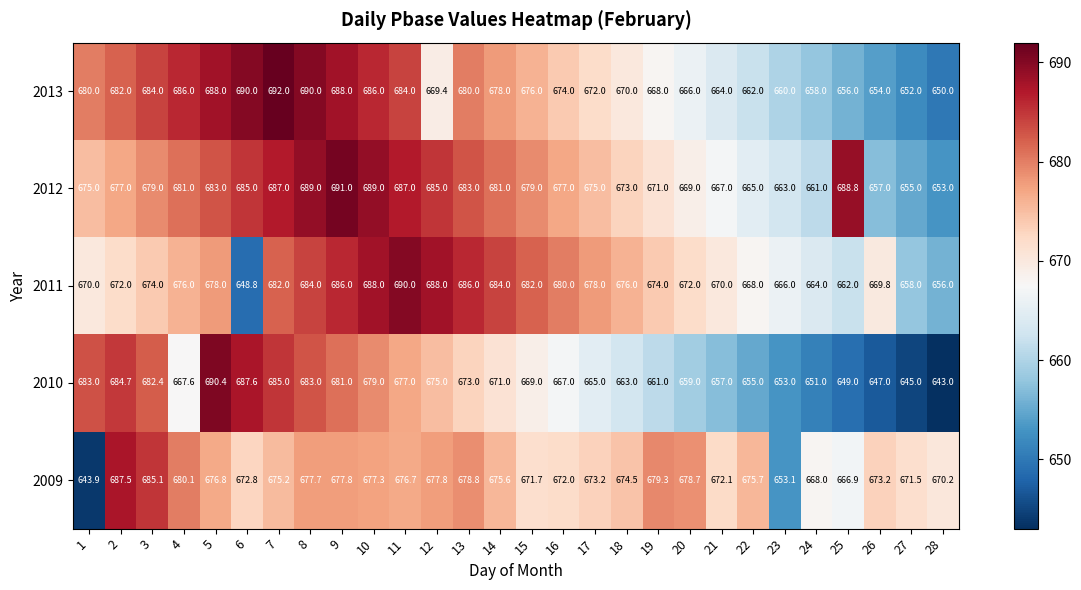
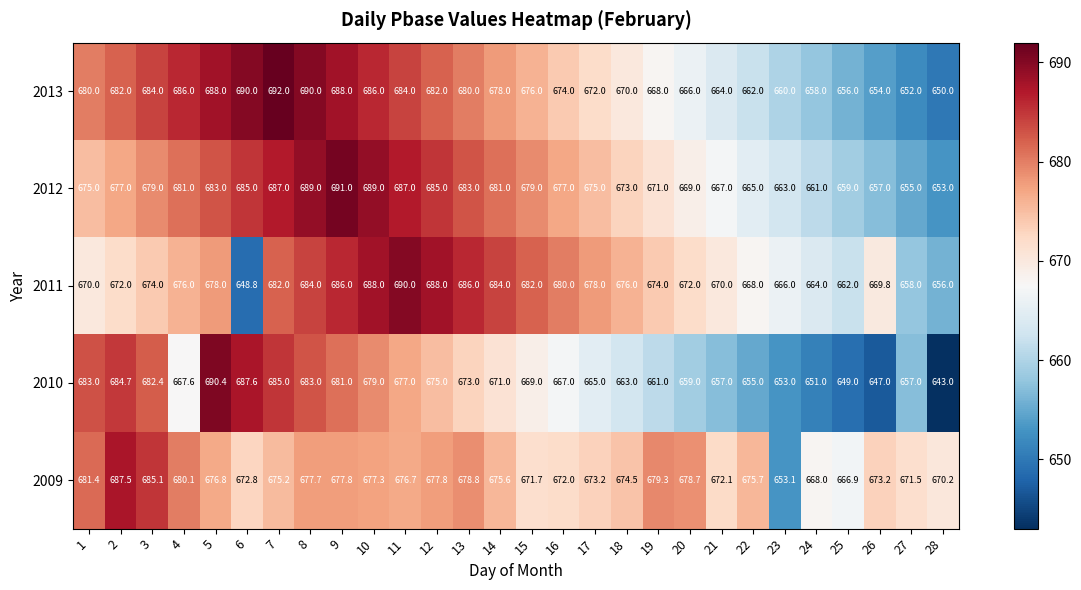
  {
    "2013": {
      "1": 680.0,
      "2": 682.0,
      "3": 684.0,
      "4": 686.0,
      "5": 688.0,
      "6": 690.0,
      "7": 692.0,
      "8": 690.0,
      "9": 688.0,
      "10": 686.0,
      "11": 684.0,
-     "12": 669.4,
+     "12": 682.0,
      "13": 680.0,
      "14": 678.0,
      "15": 676.0,
      "16": 674.0,
      "17": 672.0,
      "18": 670.0,
      "19": 668.0,
      "20": 666.0,
      "21": 664.0,
      "22": 662.0,
      "23": 660.0,
      "24": 658.0,
      "25": 656.0,
      "26": 654.0,
      "27": 652.0,
      "28": 650.0
    },
    "2012": {
      "1": 675.0,
      "2": 677.0,
      "3": 679.0,
      "4": 681.0,
      "5": 683.0,
      "6": 685.0,
      "7": 687.0,
      "8": 689.0,
      "9": 691.0,
      "10": 689.0,
      "11": 687.0,
      "12": 685.0,
      "13": 683.0,
      "14": 681.0,
      "15": 679.0,
      "16": 677.0,
      "17": 675.0,
      "18": 673.0,
      "19": 671.0,
      "20": 669.0,
      "21": 667.0,
      "22": 665.0,
      "23": 663.0,
      "24": 661.0,
-     "25": 688.8,
+     "25": 659.0,
      "26": 657.0,
      "27": 655.0,
      "28": 653.0
    },
    "2011": {
      "1": 670.0,
      "2": 672.0,
      "3": 674.0,
      "4": 676.0,
      "5": 678.0,
      "6": 648.8,
      "7": 682.0,
      "8": 684.0,
      "9": 686.0,
      "10": 688.0,
      "11": 690.0,
      "12": 688.0,
      "13": 686.0,
      "14": 684.0,
      "15": 682.0,
      "16": 680.0,
      "17": 678.0,
      "18": 676.0,
      "19": 674.0,
      "20": 672.0,
      "21": 670.0,
      "22": 668.0,
      "23": 666.0,
      "24": 664.0,
      "25": 662.0,
      "26": 669.8,
      "27": 658.0,
      "28": 656.0
    },
    "2010": {
      "1": 683.0,
      "2": 684.7,
      "3": 682.4,
      "4": 667.6,
      "5": 690.4,
      "6": 687.6,
      "7": 685.0,
      "8": 683.0,
      "9": 681.0,
      "10": 679.0,
      "11": 677.0,
      "12": 675.0,
      "13": 673.0,
      "14": 671.0,
      "15": 669.0,
      "16": 667.0,
      "17": 665.0,
      "18": 663.0,
      "19": 661.0,
      "20": 659.0,
      "21": 657.0,
      "22": 655.0,
      "23": 653.0,
      "24": 651.0,
      "25": 649.0,
      "26": 647.0,
-     "27": 645.0,
+     "27": 657.0,
      "28": 643.0
    },
    "2009": {
-     "1": 643.9,
+     "1": 681.4,
      "2": 687.5,
      "3": 685.1,
      "4": 680.1,
      "5": 676.8,
      "6": 672.8,
      "7": 675.2,
      "8": 677.7,
      "9": 677.8,
      "10": 677.3,
      "11": 676.7,
      "12": 677.8,
      "13": 678.8,
      "14": 675.6,
      "15": 671.7,
      "16": 672.0,
      "17": 673.2,
      "18": 674.5,
      "19": 679.3,
      "20": 678.7,
      "21": 672.1,
      "22": 675.7,
      "23": 653.1,
      "24": 668.0,
      "25": 666.9,
      "26": 673.2,
      "27": 671.5,
      "28": 670.2
    }
  }
